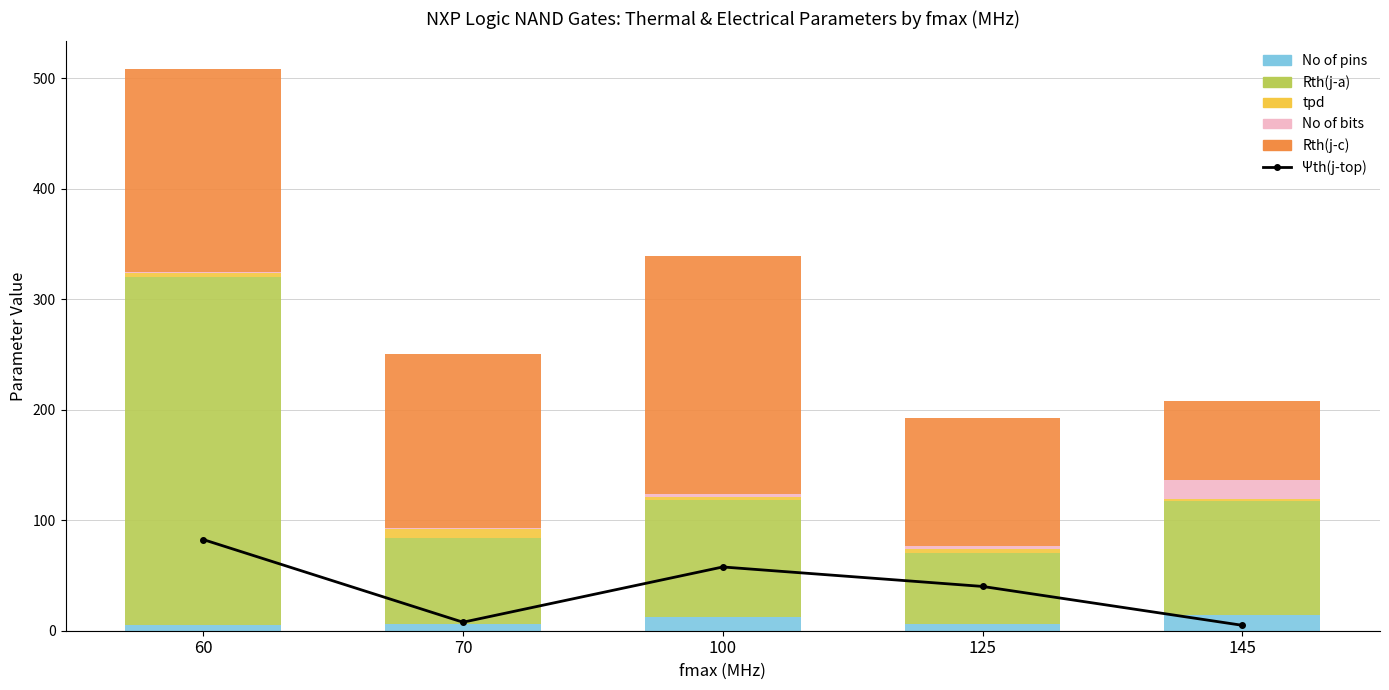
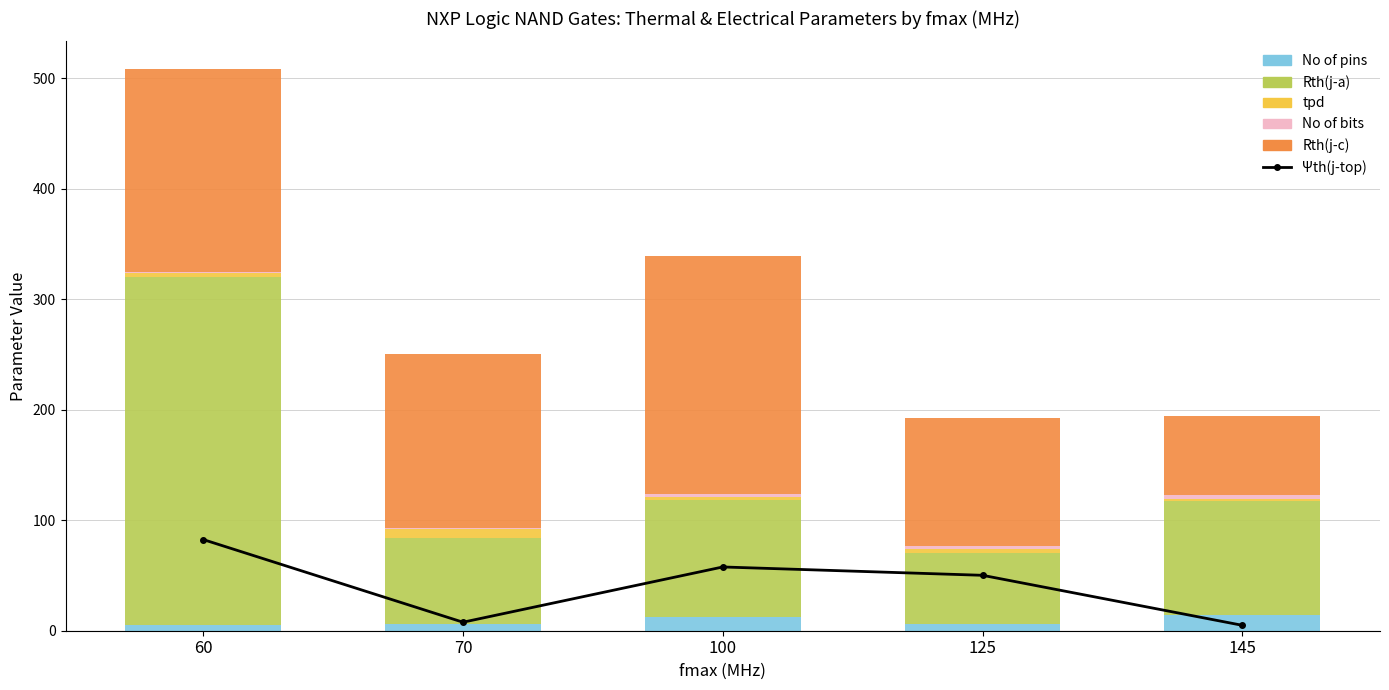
  {
    "Ψth(j-top)": {
      "60": 83,
      "70": 8,
      "100": 58,
-     "125": 40,
+     "125": 50,
      "145": 5
    },
    "Rth(j-a)": {
      "60": 315,
      "70": 78,
      "100": 106,
      "125": 65,
      "145": 103
    },
    "tpd": {
      "60": 4,
      "70": 8,
      "100": 3,
      "125": 3
    },
    "No of bits": {
      "100": 3,
      "125": 3,
-     "145": 17
+     "145": 4
    },
    "Rth(j-c)": {
      "60": 183,
      "70": 157,
      "100": 215,
      "125": 116,
      "145": 71
    }
  }
